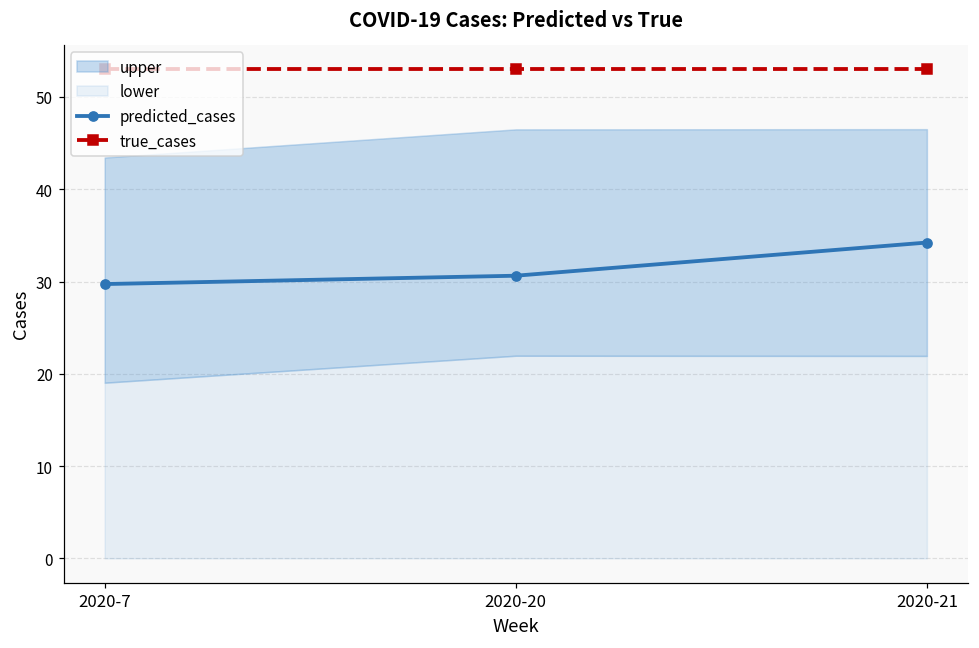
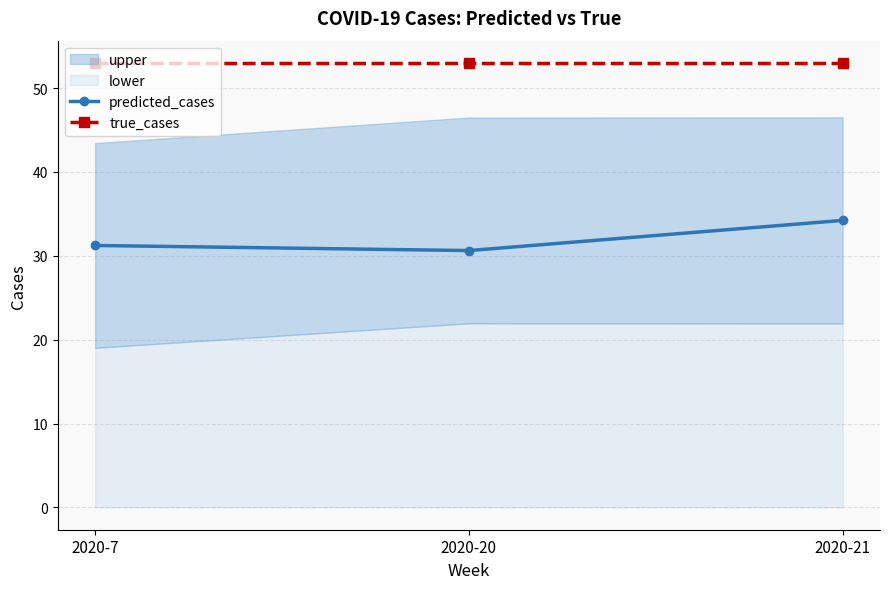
  {
    "predicted_cases": {
-     "2020-7": 30,
+     "2020-7": 31,
      "2020-20": 31,
      "2020-21": 34
    },
    "true_cases": {
      "2020-20": 53,
      "2020-21": 53
    }
  }
